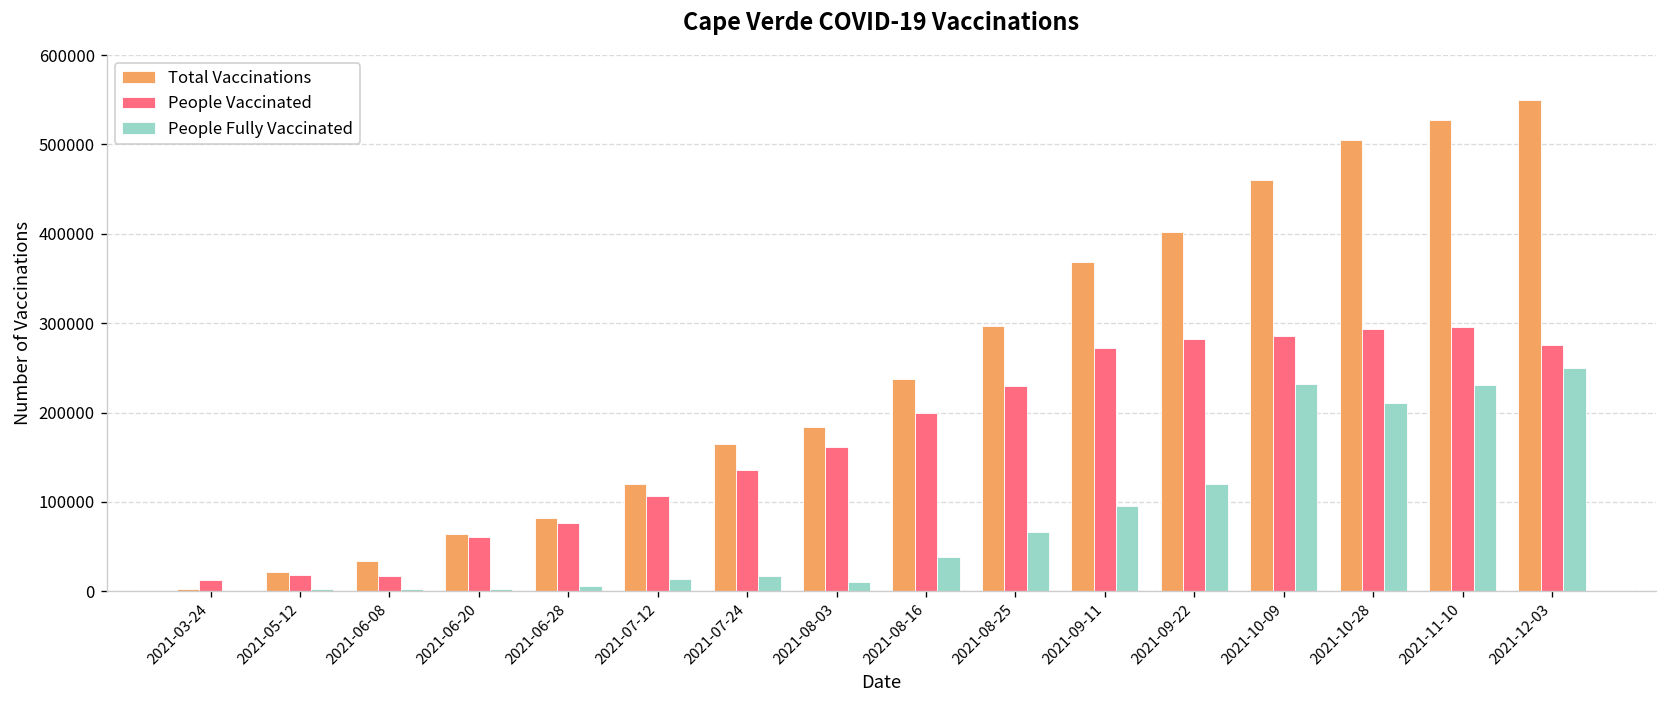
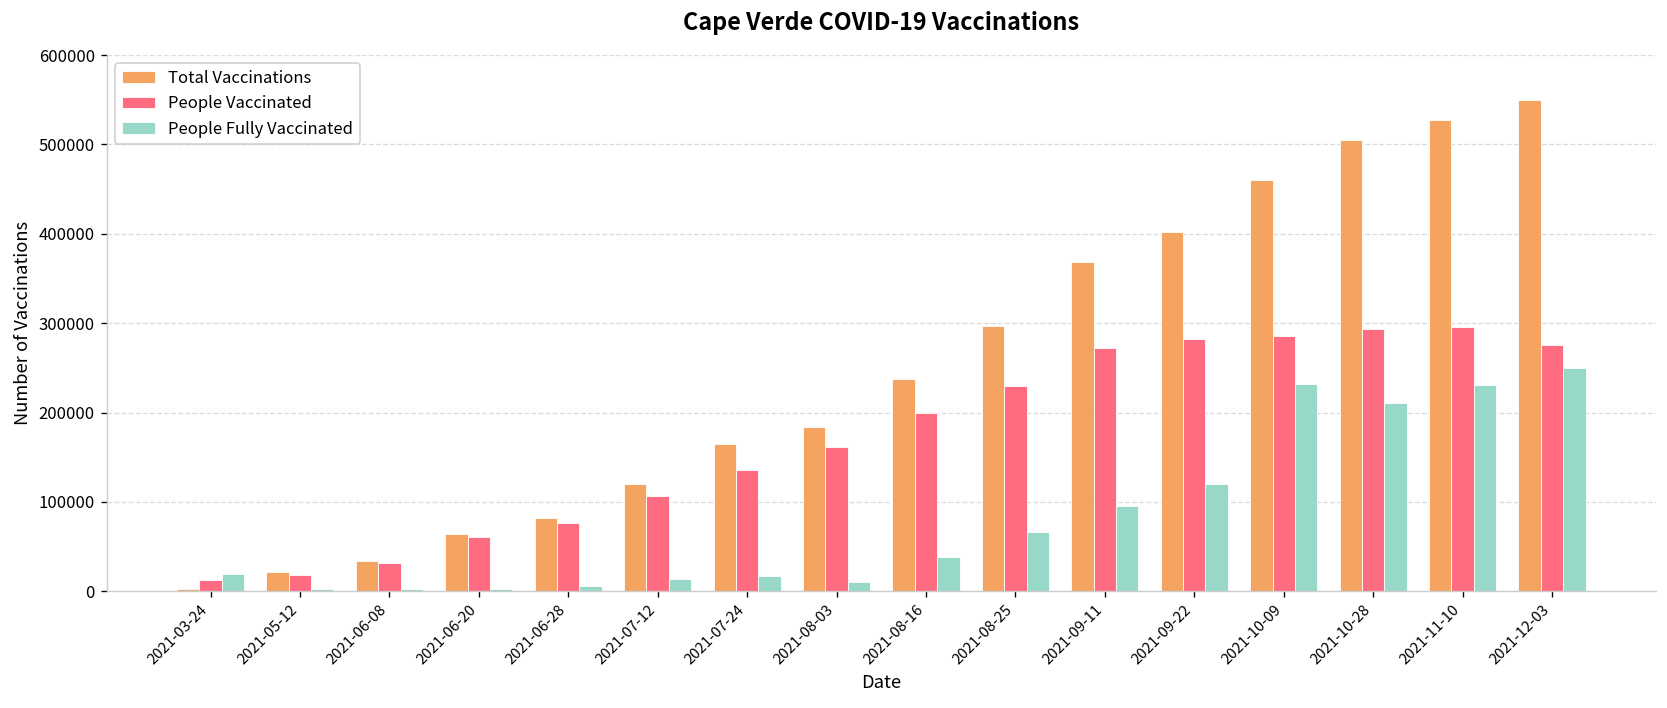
  {
    "Total Vaccinations": {
      "2021-05-12": 20000,
      "2021-06-08": 30000,
      "2021-06-20": 60000,
      "2021-06-28": 80000,
      "2021-07-12": 120000,
      "2021-07-24": 160000,
      "2021-08-03": 180000,
      "2021-08-16": 240000,
      "2021-08-25": 300000,
      "2021-09-11": 370000,
      "2021-09-22": 400000,
      "2021-10-09": 460000,
      "2021-10-28": 500000,
      "2021-11-10": 530000,
      "2021-12-03": 550000
    },
    "People Vaccinated": {
      "2021-03-24": 10000,
      "2021-05-12": 20000,
-     "2021-06-08": 20000,
+     "2021-06-08": 30000,
      "2021-06-20": 60000,
      "2021-06-28": 80000,
      "2021-07-12": 110000,
      "2021-07-24": 140000,
      "2021-08-03": 160000,
      "2021-08-16": 200000,
      "2021-08-25": 230000,
      "2021-09-11": 270000,
      "2021-09-22": 280000,
      "2021-10-09": 290000,
      "2021-10-28": 290000,
      "2021-11-10": 300000,
      "2021-12-03": 280000
    },
    "People Fully Vaccinated": {
-     "2021-03-24": 0,
+     "2021-03-24": 20000,
      "2021-06-28": 10000,
      "2021-07-12": 10000,
      "2021-07-24": 20000,
      "2021-08-03": 10000,
      "2021-08-16": 40000,
      "2021-08-25": 70000,
      "2021-09-11": 90000,
      "2021-09-22": 120000,
      "2021-10-09": 230000,
      "2021-10-28": 210000,
      "2021-11-10": 230000,
      "2021-12-03": 250000
    }
  }
